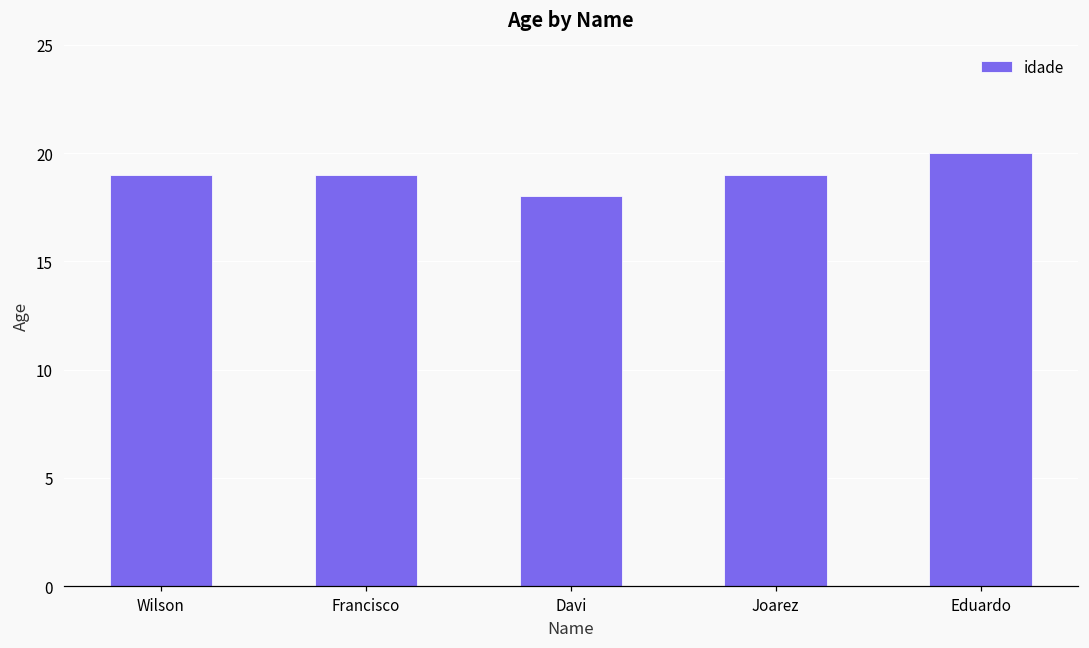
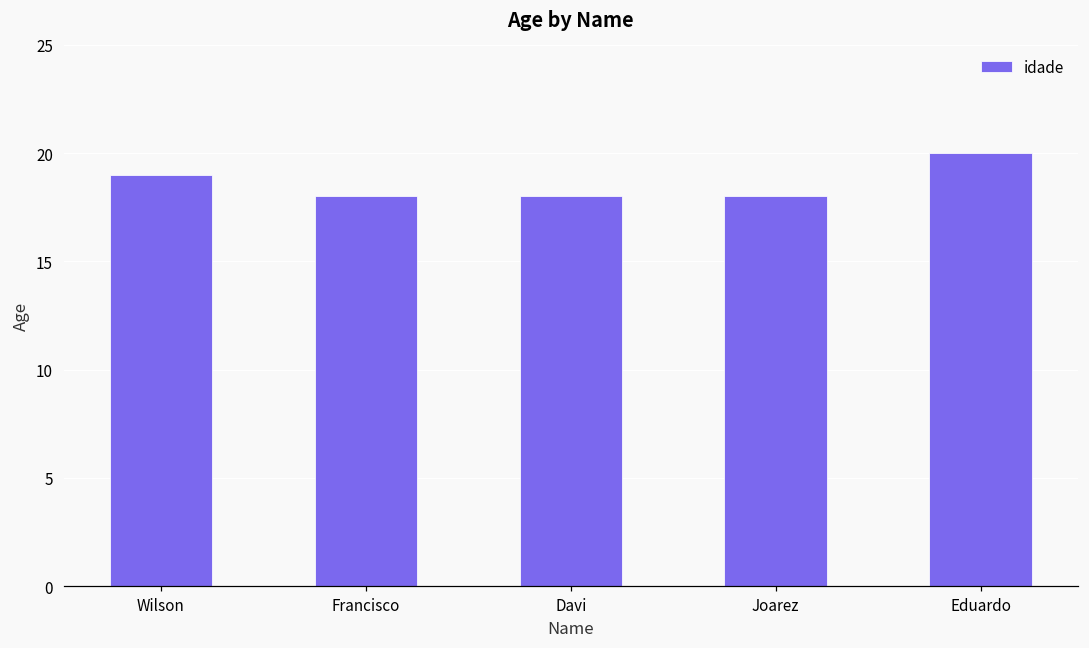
  {
    "Wilson": 19,
-   "Francisco": 19,
+   "Francisco": 18,
    "Davi": 18,
-   "Joarez": 19,
+   "Joarez": 18,
    "Eduardo": 20
  }
